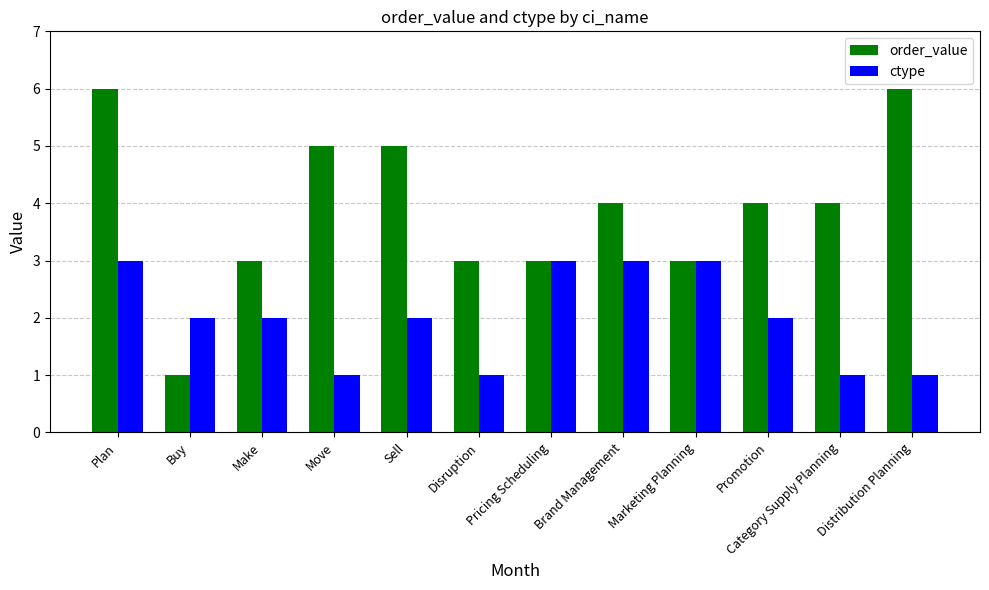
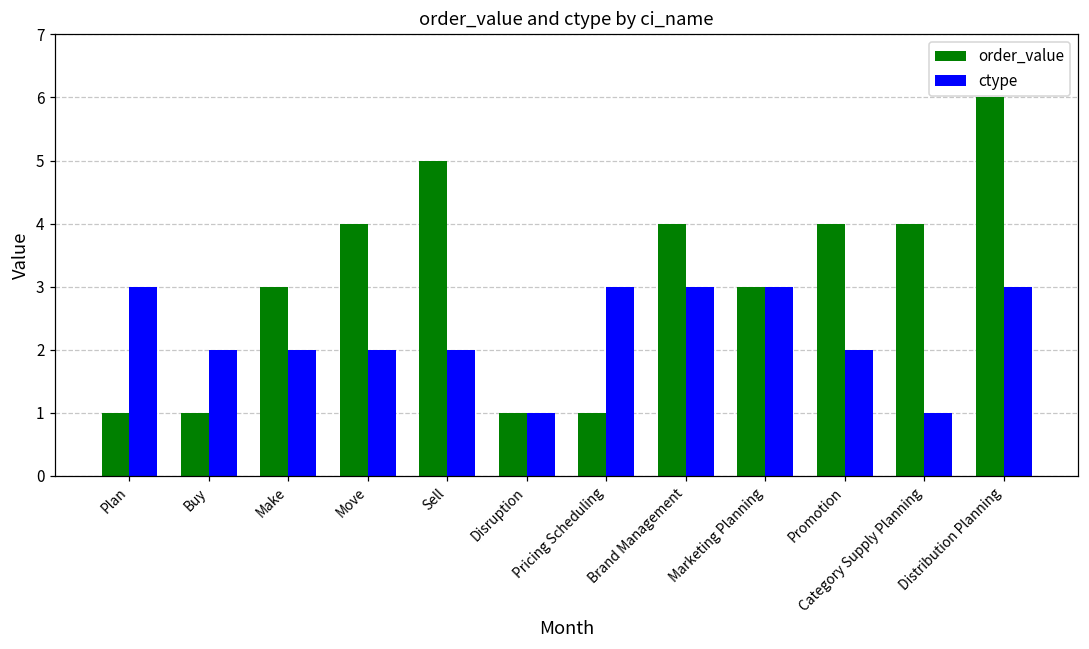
  {
    "order_value": {
-     "Plan": 6,
+     "Plan": 1,
      "Buy": 1,
      "Make": 3,
-     "Move": 5,
+     "Move": 4,
      "Sell": 5,
-     "Disruption": 3,
-     "Pricing Scheduling": 3,
+     "Disruption": 1,
+     "Pricing Scheduling": 1,
      "Brand Management": 4,
      "Marketing Planning": 3,
      "Promotion": 4,
      "Category Supply Planning": 4,
      "Distribution Planning": 6
    },
    "ctype": {
      "Plan": 3,
      "Buy": 2,
      "Make": 2,
-     "Move": 1,
+     "Move": 2,
      "Sell": 2,
      "Disruption": 1,
      "Pricing Scheduling": 3,
      "Brand Management": 3,
      "Marketing Planning": 3,
      "Promotion": 2,
      "Category Supply Planning": 1,
-     "Distribution Planning": 1
+     "Distribution Planning": 3
    }
  }
